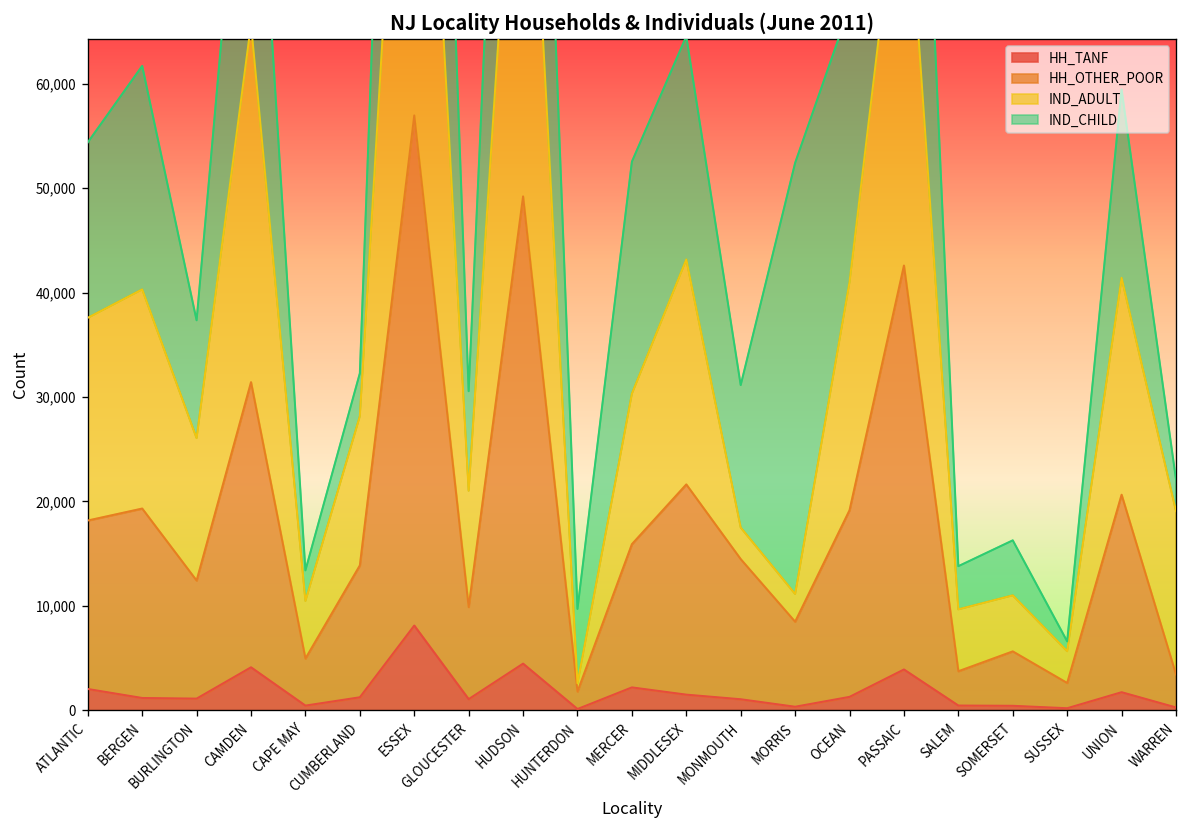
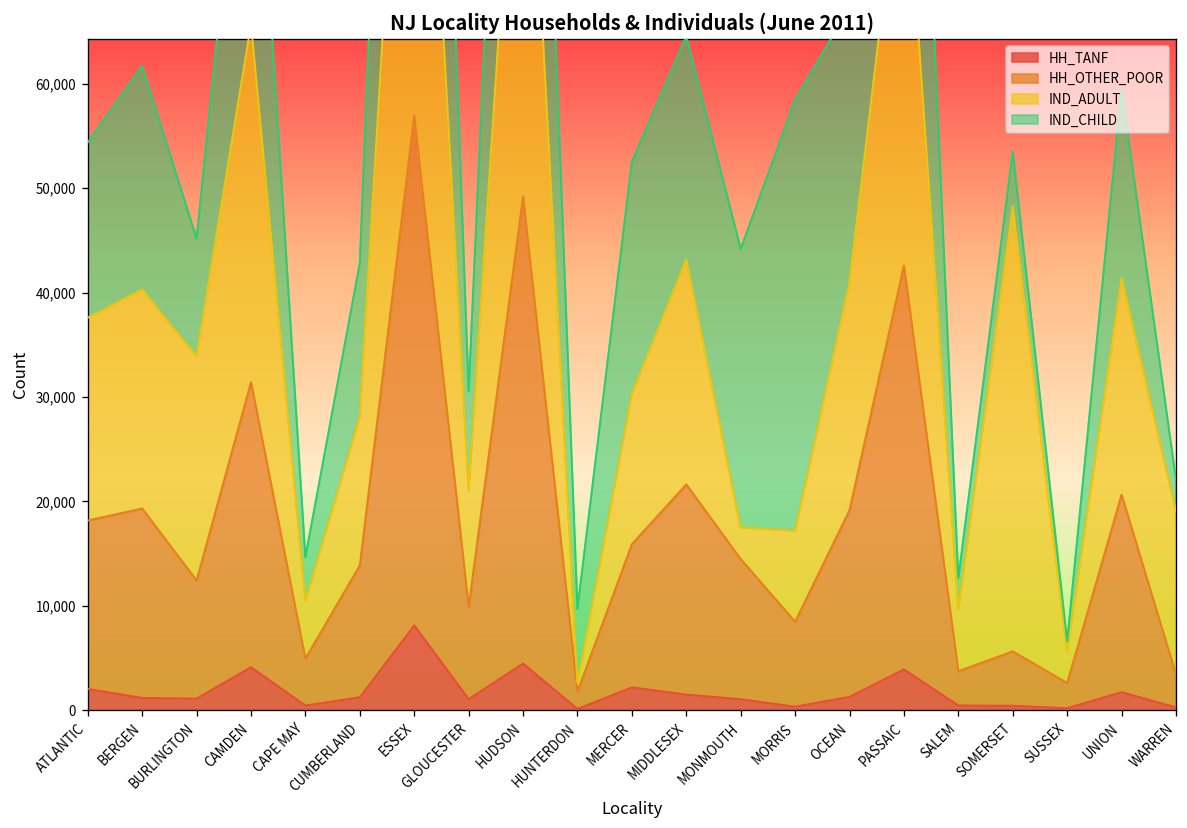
  {
    "IND_ADULT": {
      "ATLANTIC": "19,000",
      "BERGEN": "21,000",
-     "BURLINGTON": "14,000",
+     "BURLINGTON": "21,000",
      "CAPE MAY": "6,000",
      "CUMBERLAND": "14,000",
      "GLOUCESTER": "11,000",
      "HUNTERDON": "1,000",
      "MERCER": "14,000",
      "MIDDLESEX": "22,000",
      "MONMOUTH": "3,000",
-     "MORRIS": "3,000",
+     "MORRIS": "9,000",
      "OCEAN": "22,000",
      "SALEM": "6,000",
-     "SOMERSET": "5,000",
+     "SOMERSET": "43,000",
      "SUSSEX": "3,000",
      "UNION": "21,000",
      "WARREN": "16,000"
    },
    "IND_CHILD": {
      "ATLANTIC": "17,000",
      "BERGEN": "21,000",
      "BURLINGTON": "11,000",
-     "CAPE MAY": "3,000",
-     "CUMBERLAND": "4,000",
+     "CAPE MAY": "4,000",
+     "CUMBERLAND": "15,000",
      "GLOUCESTER": "10,000",
      "HUNTERDON": "7,000",
      "MERCER": "22,000",
-     "MONMOUTH": "14,000",
+     "MONMOUTH": "27,000",
      "MORRIS": "41,000",
-     "SALEM": "4,000",
+     "SALEM": "3,000",
      "SOMERSET": "5,000",
      "SUSSEX": "1,000",
      "WARREN": "3,000"
    }
  }
